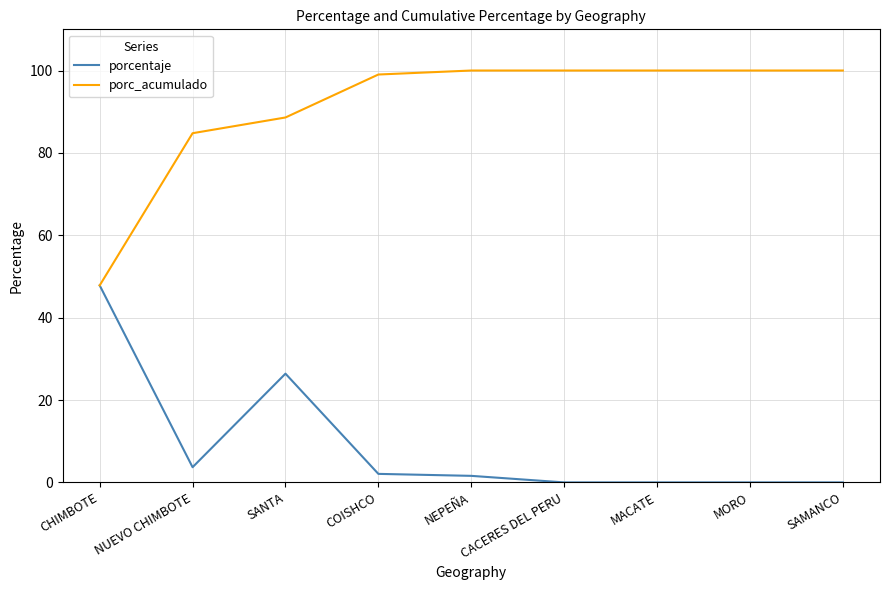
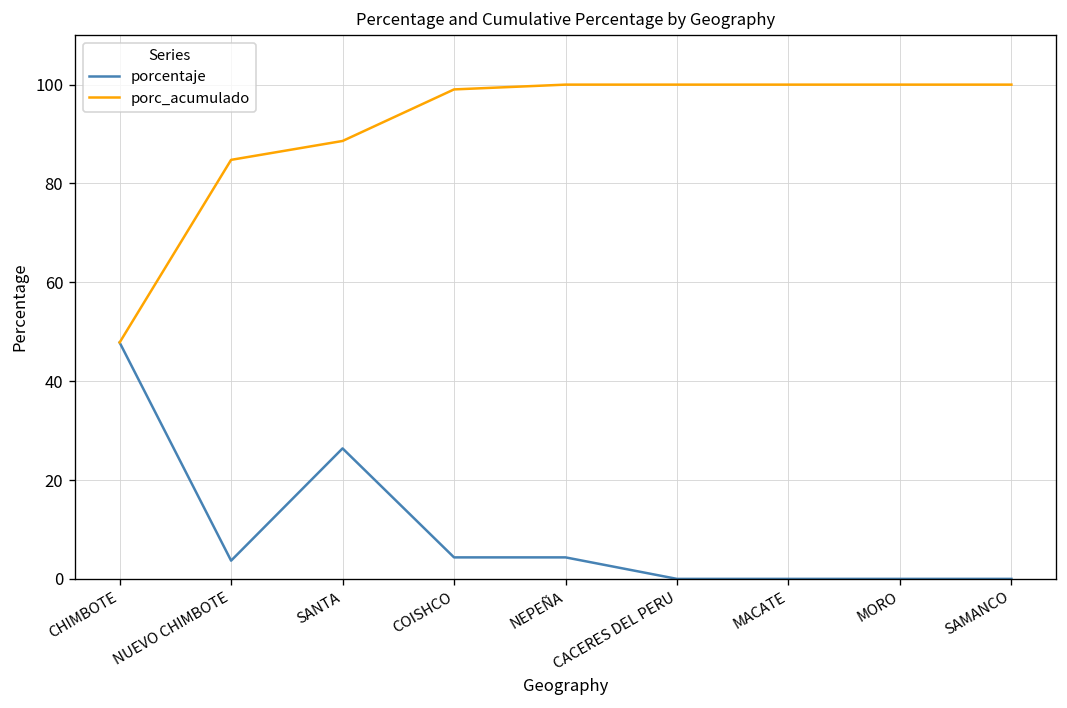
  {
    "porcentaje": {
      "NUEVO CHIMBOTE": 4,
      "SANTA": 26,
-     "COISHCO": 2,
-     "NEPEÑA": 2,
+     "COISHCO": 4,
+     "NEPEÑA": 4,
      "CACERES DEL PERU": 0,
      "MACATE": 0,
      "MORO": 0,
      "SAMANCO": 0
    },
    "porc_acumulado": {
      "NUEVO CHIMBOTE": 85,
      "SANTA": 89,
      "COISHCO": 99,
      "NEPEÑA": 100,
      "CACERES DEL PERU": 100,
      "MACATE": 100,
      "MORO": 100,
      "SAMANCO": 100
    }
  }
